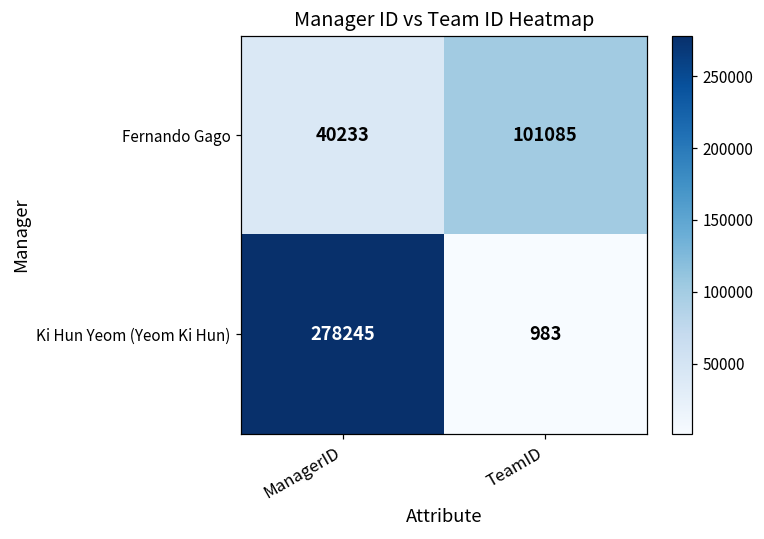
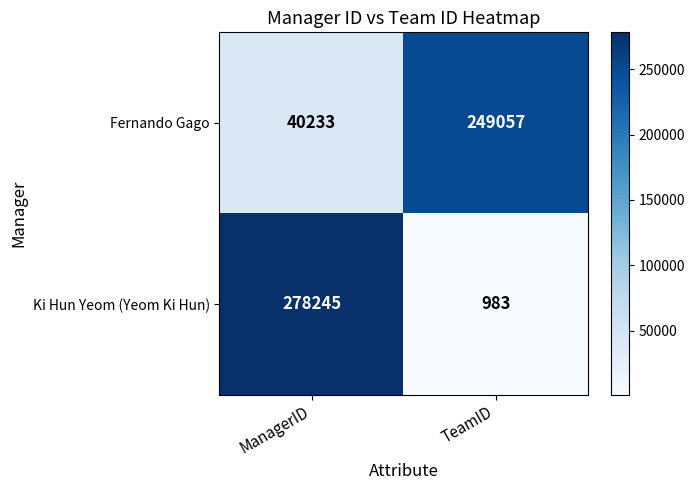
  {
    "Fernando Gago": {
      "ManagerID": 40233,
-     "TeamID": 101085
+     "TeamID": 249057
    },
    "Ki Hun Yeom (Yeom Ki Hun)": {
      "ManagerID": 278245,
      "TeamID": 983
    }
  }
